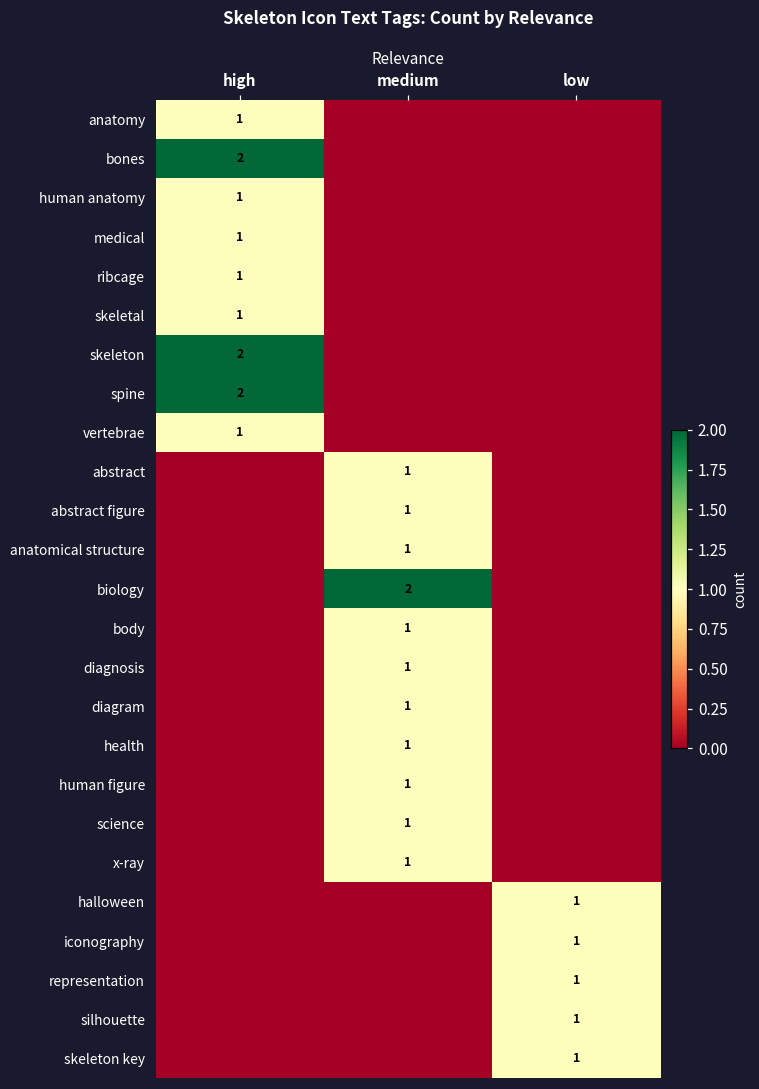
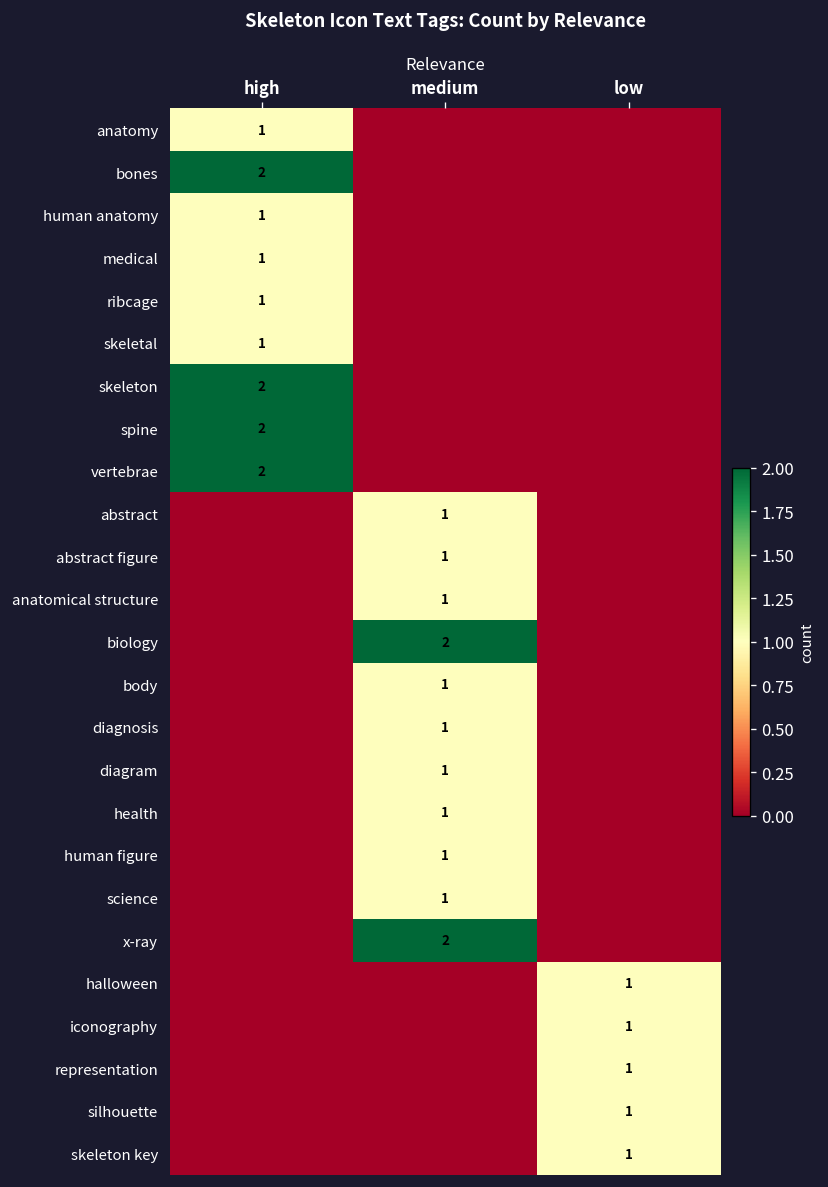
  {
    "anatomy": {
      "high": 1
    },
    "bones": {
      "high": 2
    },
    "human anatomy": {
      "high": 1
    },
    "medical": {
      "high": 1
    },
    "ribcage": {
      "high": 1
    },
    "skeletal": {
      "high": 1
    },
    "skeleton": {
      "high": 2
    },
    "spine": {
      "high": 2
    },
    "vertebrae": {
-     "high": 1
+     "high": 2
    },
    "abstract": {
      "medium": 1
    },
    "abstract figure": {
      "medium": 1
    },
    "anatomical structure": {
      "medium": 1
    },
    "biology": {
      "medium": 2
    },
    "body": {
      "medium": 1
    },
    "diagnosis": {
      "medium": 1
    },
    "diagram": {
      "medium": 1
    },
    "health": {
      "medium": 1
    },
    "human figure": {
      "medium": 1
    },
    "science": {
      "medium": 1
    },
    "x-ray": {
-     "medium": 1
+     "medium": 2
    },
    "halloween": {
      "low": 1
    },
    "iconography": {
      "low": 1
    },
    "representation": {
      "low": 1
    },
    "silhouette": {
      "low": 1
    },
    "skeleton key": {
      "low": 1
    }
  }
